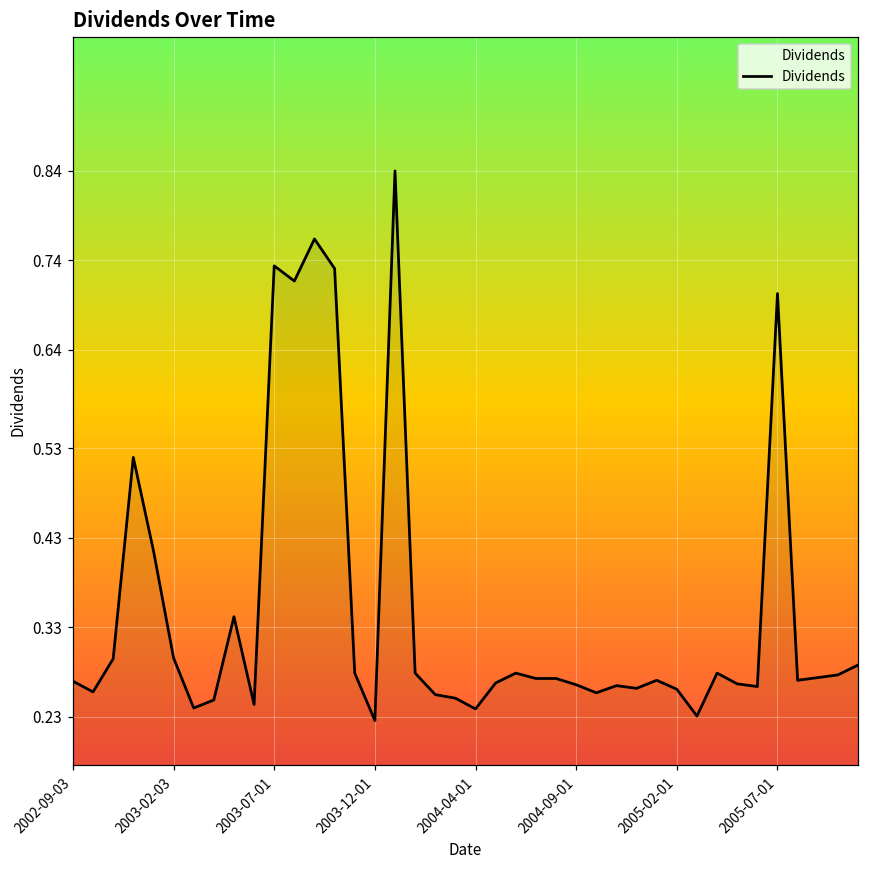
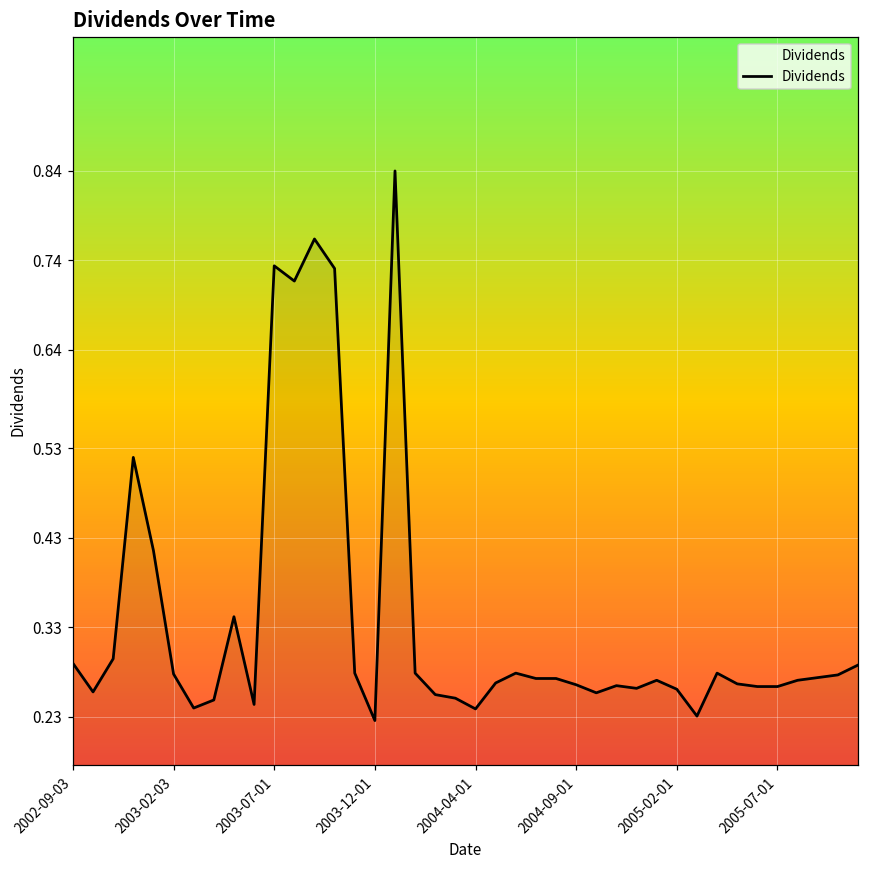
  {
-   "2002-09-03": 0.27,
-   "2003-02-03": 0.30,
+   "2002-09-03": 0.29,
+   "2003-02-03": 0.28,
    "2003-07-01": 0.73,
    "2003-12-01": 0.23,
    "2004-04-01": 0.24,
    "2004-09-01": 0.27,
    "2005-02-01": 0.26,
-   "2005-07-01": 0.70
+   "2005-07-01": 0.26
  }
